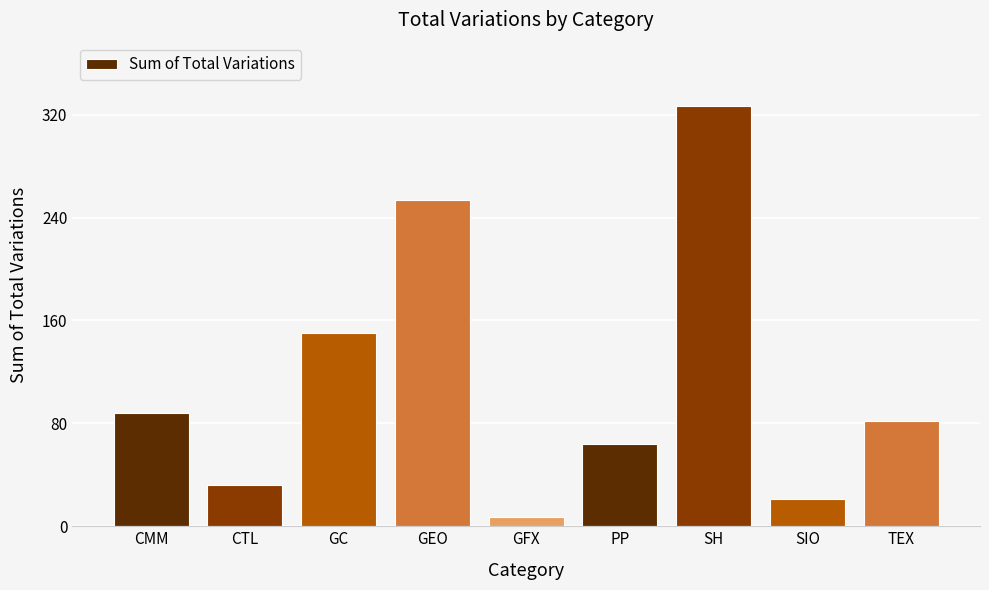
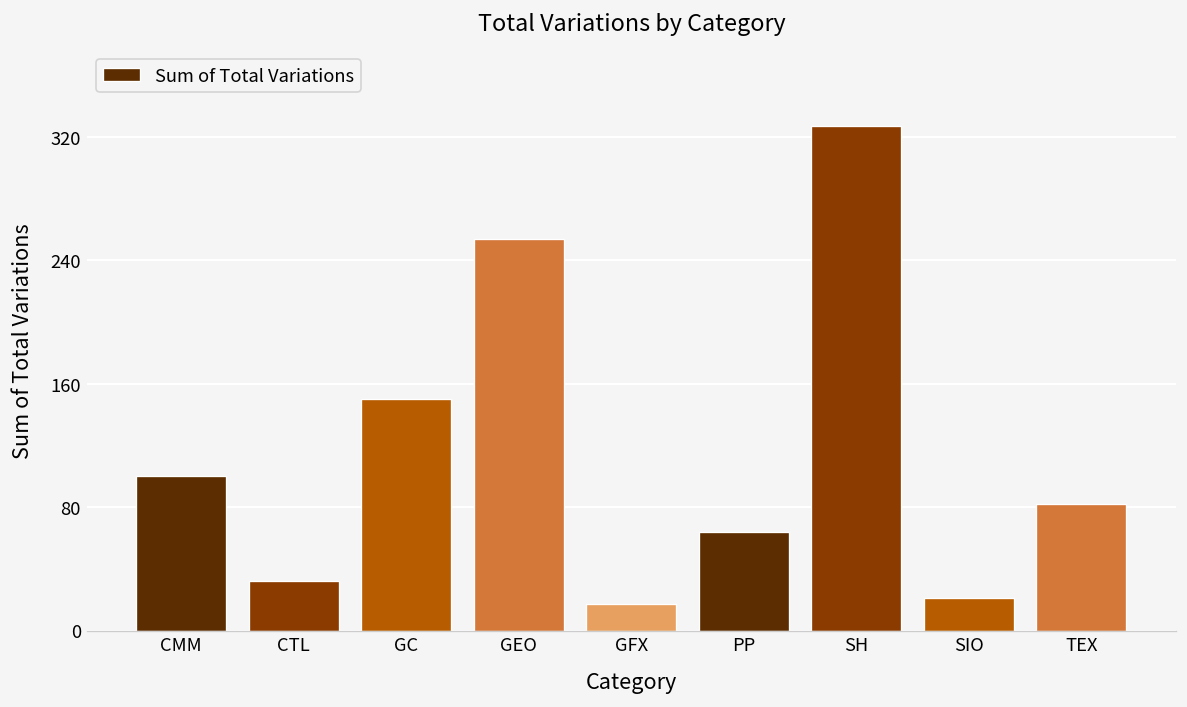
  {
-   "CMM": 88,
+   "CMM": 100,
    "CTL": 32,
    "GC": 150,
    "GEO": 254,
-   "GFX": 7,
+   "GFX": 17,
    "PP": 64,
    "SH": 327,
    "SIO": 21,
    "TEX": 82
  }
